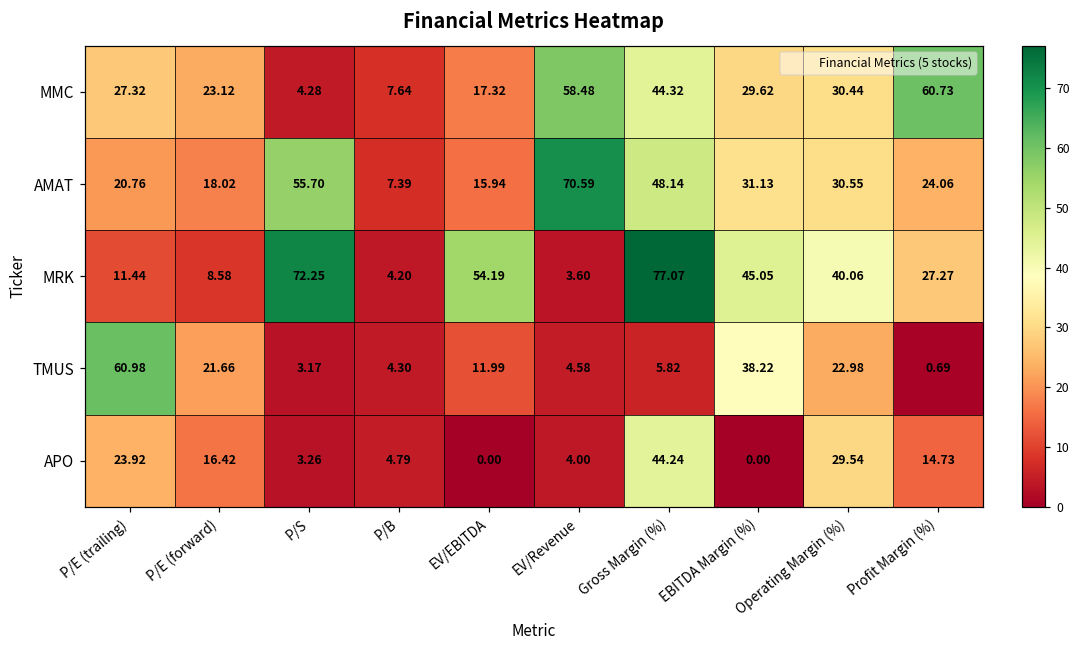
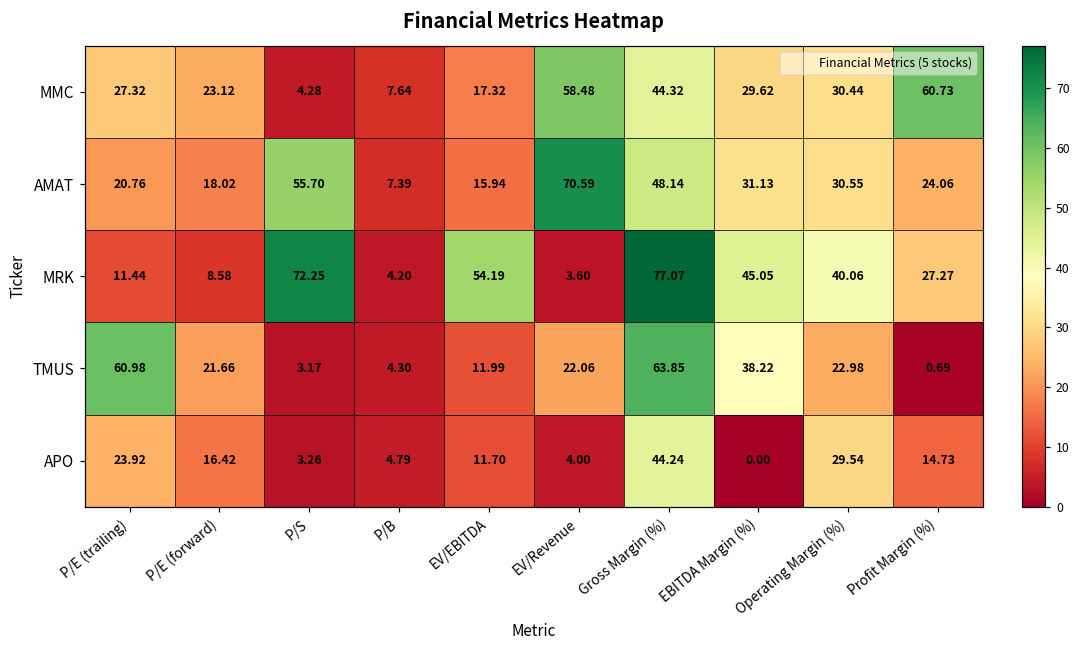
  {
    "MMC": {
      "P/E (trailing)": 27.32,
      "P/E (forward)": 23.12,
      "P/S": 4.28,
      "P/B": 7.64,
      "EV/EBITDA": 17.32,
      "EV/Revenue": 58.48,
      "Gross Margin (%)": 44.32,
      "EBITDA Margin (%)": 29.62,
      "Operating Margin (%)": 30.44,
      "Profit Margin (%)": 60.73
    },
    "AMAT": {
      "P/E (trailing)": 20.76,
      "P/E (forward)": 18.02,
      "P/S": 55.70,
      "P/B": 7.39,
      "EV/EBITDA": 15.94,
      "EV/Revenue": 70.59,
      "Gross Margin (%)": 48.14,
      "EBITDA Margin (%)": 31.13,
      "Operating Margin (%)": 30.55,
      "Profit Margin (%)": 24.06
    },
    "MRK": {
      "P/E (trailing)": 11.44,
      "P/E (forward)": 8.58,
      "P/S": 72.25,
      "P/B": 4.20,
      "EV/EBITDA": 54.19,
      "EV/Revenue": 3.60,
      "Gross Margin (%)": 77.07,
      "EBITDA Margin (%)": 45.05,
      "Operating Margin (%)": 40.06,
      "Profit Margin (%)": 27.27
    },
    "TMUS": {
      "P/E (trailing)": 60.98,
      "P/E (forward)": 21.66,
      "P/S": 3.17,
      "P/B": 4.30,
      "EV/EBITDA": 11.99,
-     "EV/Revenue": 4.58,
-     "Gross Margin (%)": 5.82,
+     "EV/Revenue": 22.06,
+     "Gross Margin (%)": 63.85,
      "EBITDA Margin (%)": 38.22,
      "Operating Margin (%)": 22.98,
      "Profit Margin (%)": 0.69
    },
    "APO": {
      "P/E (trailing)": 23.92,
      "P/E (forward)": 16.42,
      "P/S": 3.26,
      "P/B": 4.79,
-     "EV/EBITDA": 0.00,
+     "EV/EBITDA": 11.70,
      "EV/Revenue": 4.00,
      "Gross Margin (%)": 44.24,
      "EBITDA Margin (%)": 0.00,
      "Operating Margin (%)": 29.54,
      "Profit Margin (%)": 14.73
    }
  }
